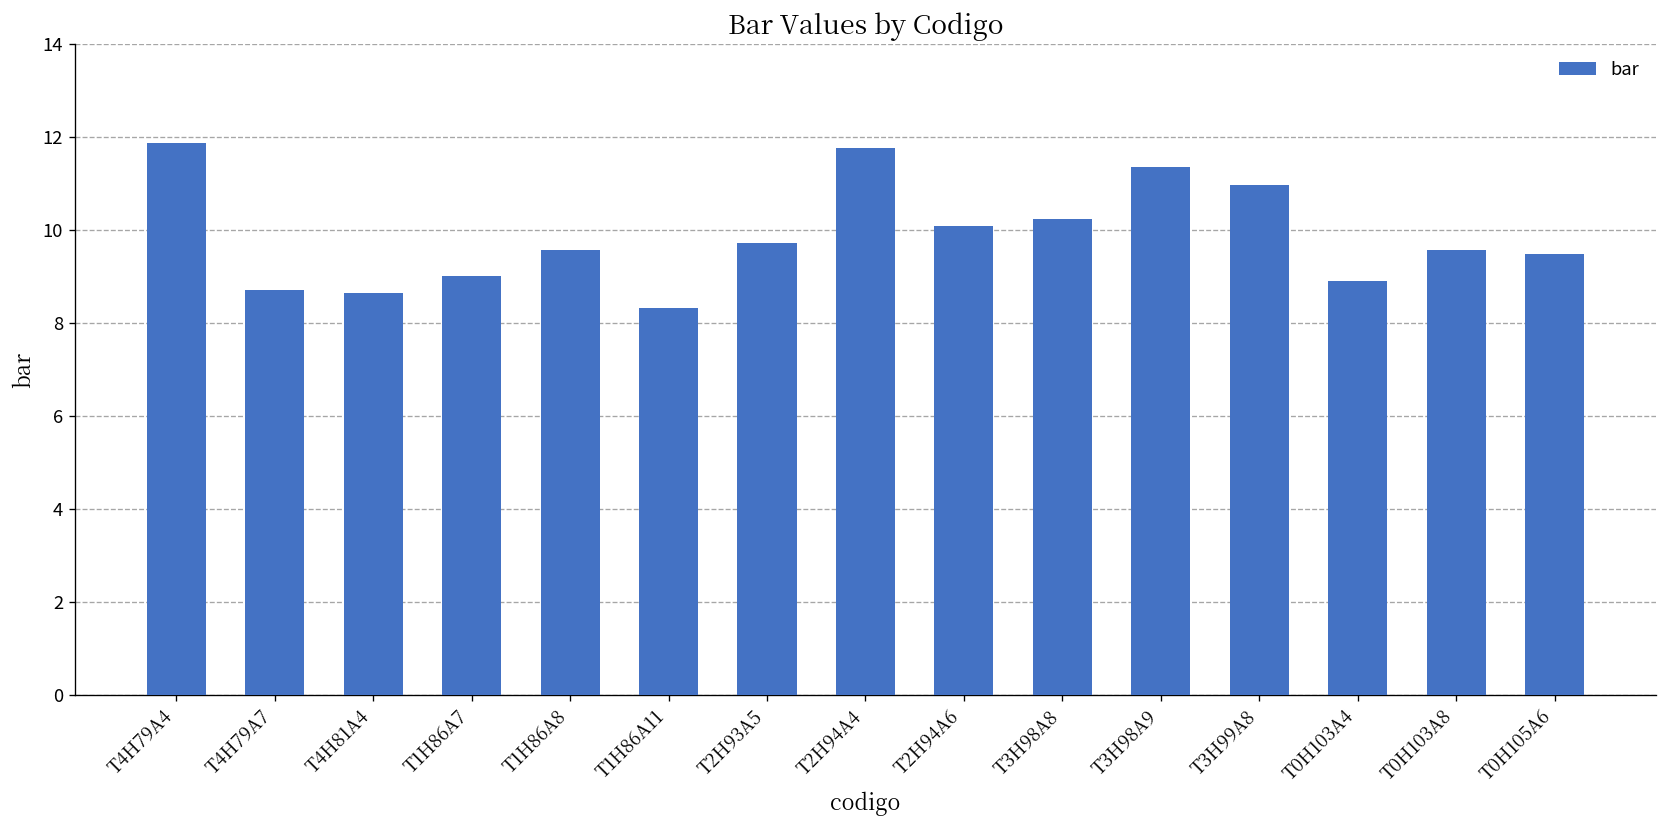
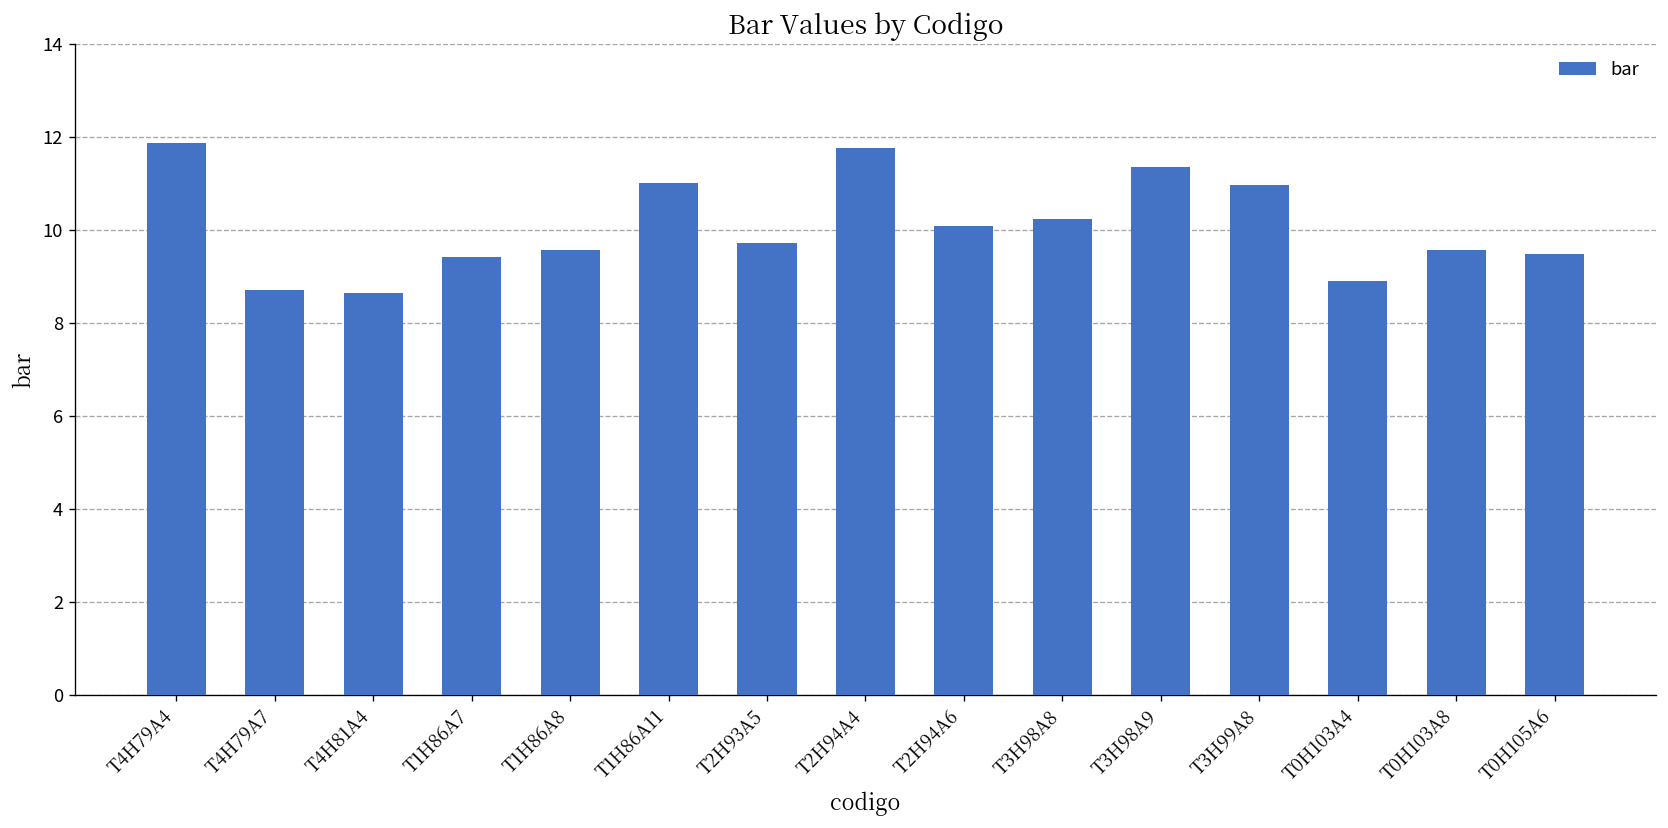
  {
    "T4H79A4": 11.9,
    "T4H79A7": 8.7,
    "T4H81A4": 8.6,
-   "T1H86A7": 9.0,
+   "T1H86A7": 9.4,
    "T1H86A8": 9.6,
-   "T1H86A11": 8.3,
+   "T1H86A11": 11.0,
    "T2H93A5": 9.7,
    "T2H94A4": 11.8,
    "T2H94A6": 10.1,
    "T3H98A8": 10.2,
    "T3H98A9": 11.4,
    "T3H99A8": 11.0,
    "T0H103A4": 8.9,
    "T0H103A8": 9.6,
    "T0H105A6": 9.5
  }
